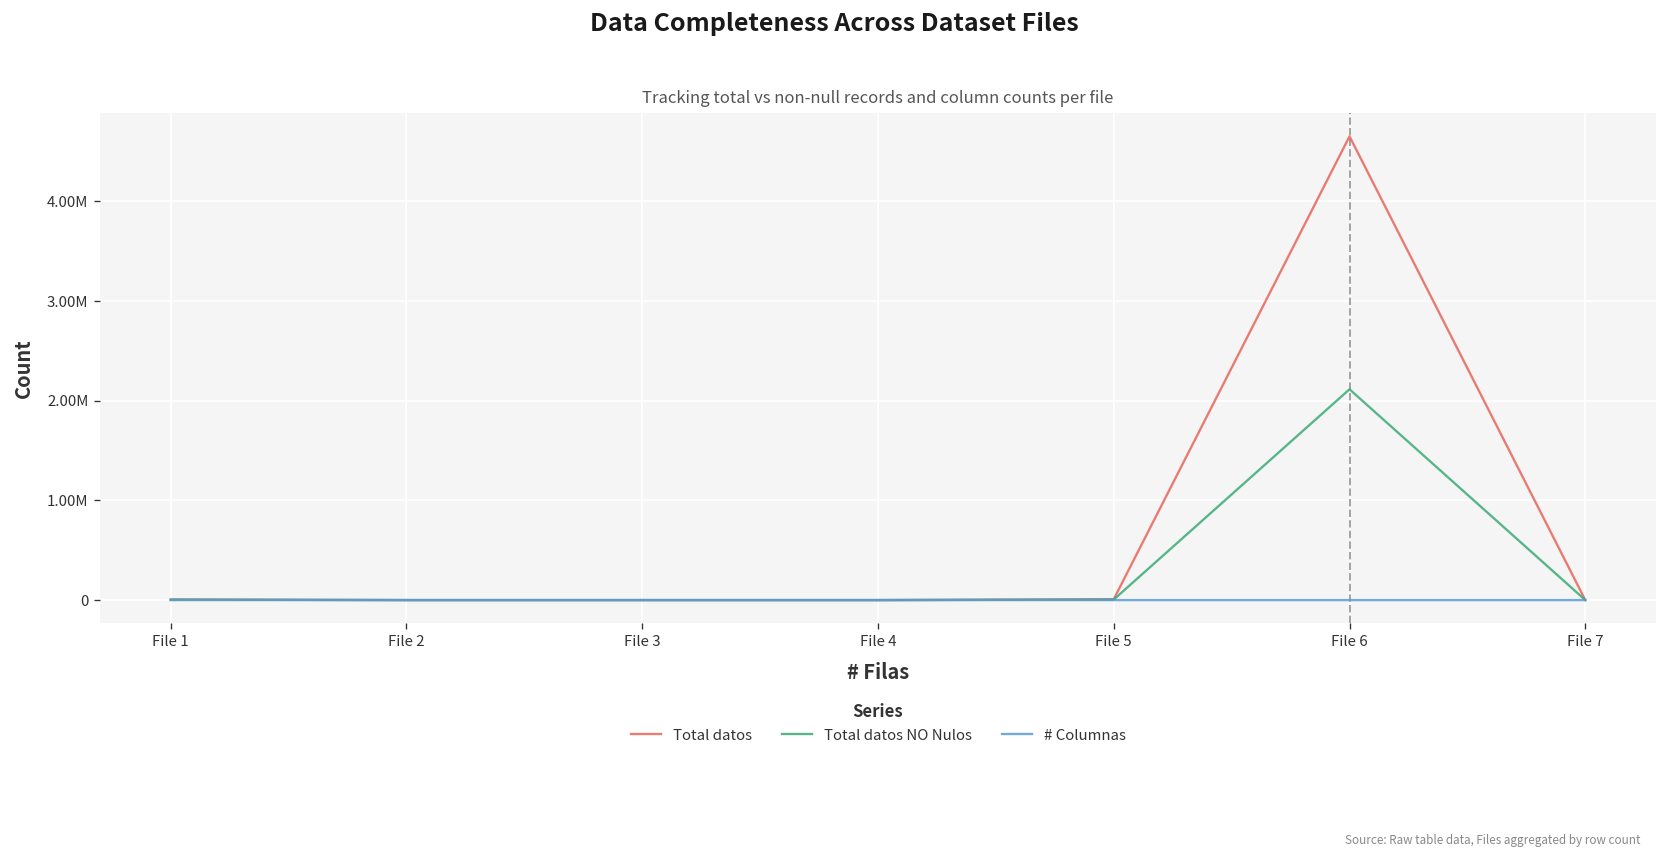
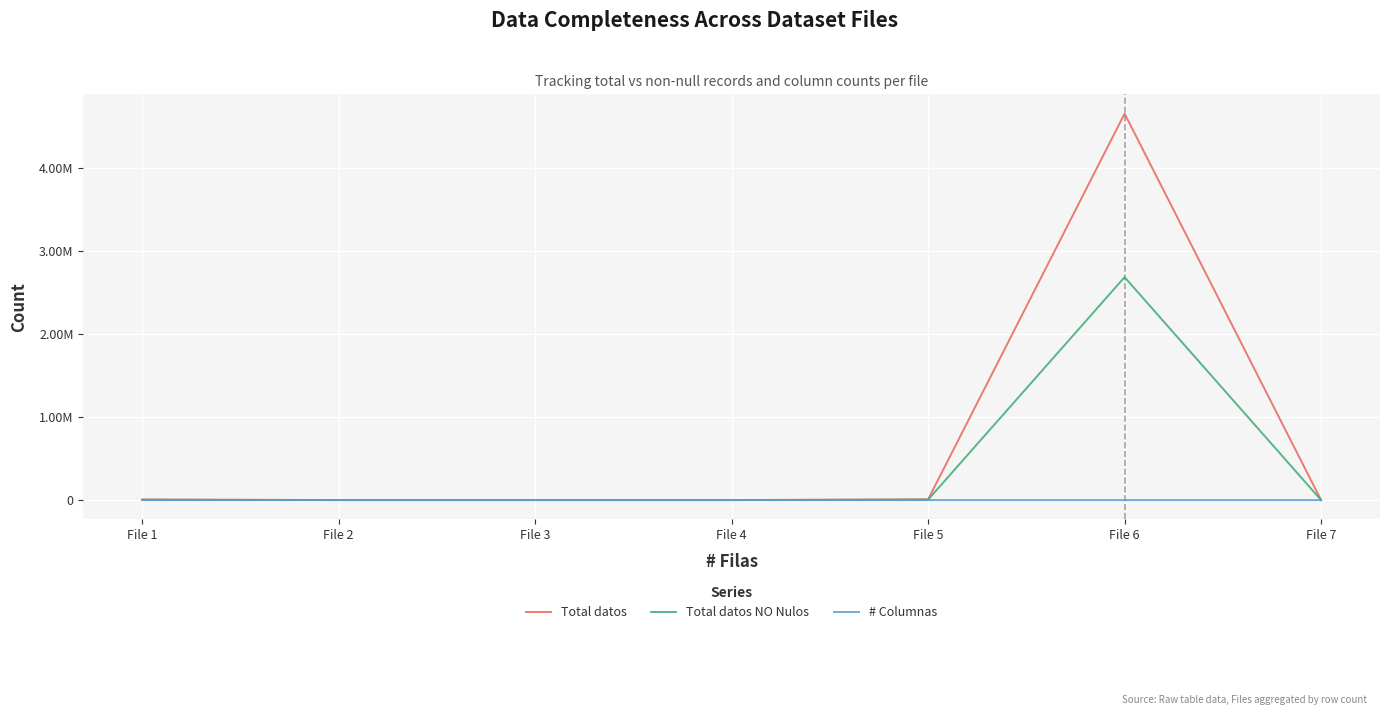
  {
    "Total datos": {
      "File 6": 4700000
    },
    "Total datos NO Nulos": {
-     "File 6": 2100000
+     "File 6": 2700000
    },
    "# Columnas": {
      "File 6": 0
    }
  }
